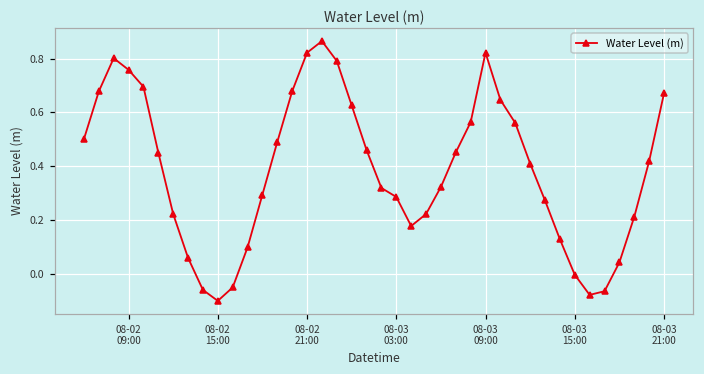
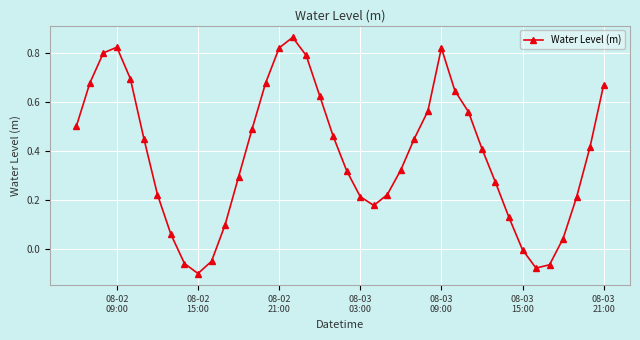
  {
-   "08-02 09:00": 0.76,
+   "08-02 09:00": 0.83,
    "08-02 15:00": -0.10,
    "08-02 21:00": 0.82,
-   "08-03 03:00": 0.29,
+   "08-03 03:00": 0.21,
    "08-03 09:00": 0.82,
    "08-03 15:00": 0.00,
    "08-03 21:00": 0.67
  }
